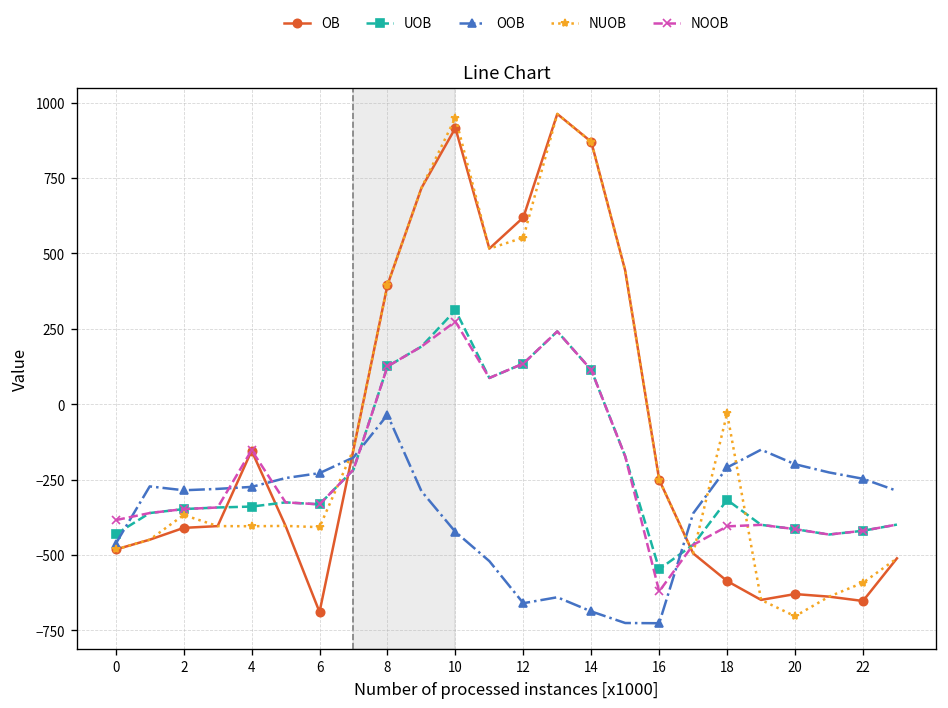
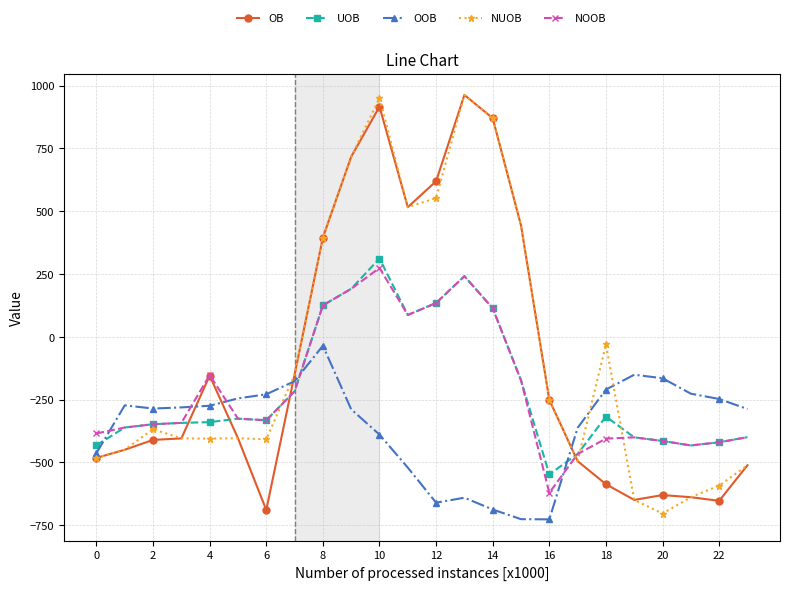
  {
    "OB": {
      "2": -410,
      "6": -690,
      "10": 920,
      "12": 620,
      "18": -590,
      "20": -630,
      "22": -650
    },
    "UOB": {
      "0": -430,
      "4": -340,
      "10": 310,
      "16": -550,
      "18": -320
    },
    "OOB": {
      "0": -460,
      "2": -290,
      "4": -270,
      "6": -230,
      "8": -40,
-     "10": -420,
+     "10": -390,
      "12": -660,
      "14": -690,
      "16": -730,
      "18": -210,
-     "20": -200,
+     "20": -160,
      "22": -250
    },
    "NUOB": {
      "2": -370,
      "4": -400,
      "6": -410,
      "10": 950,
      "12": 550,
      "18": -30,
      "20": -700,
      "22": -590
    },
    "NOOB": {
      "0": -380,
      "10": 270,
      "16": -620,
      "18": -410
    }
  }
